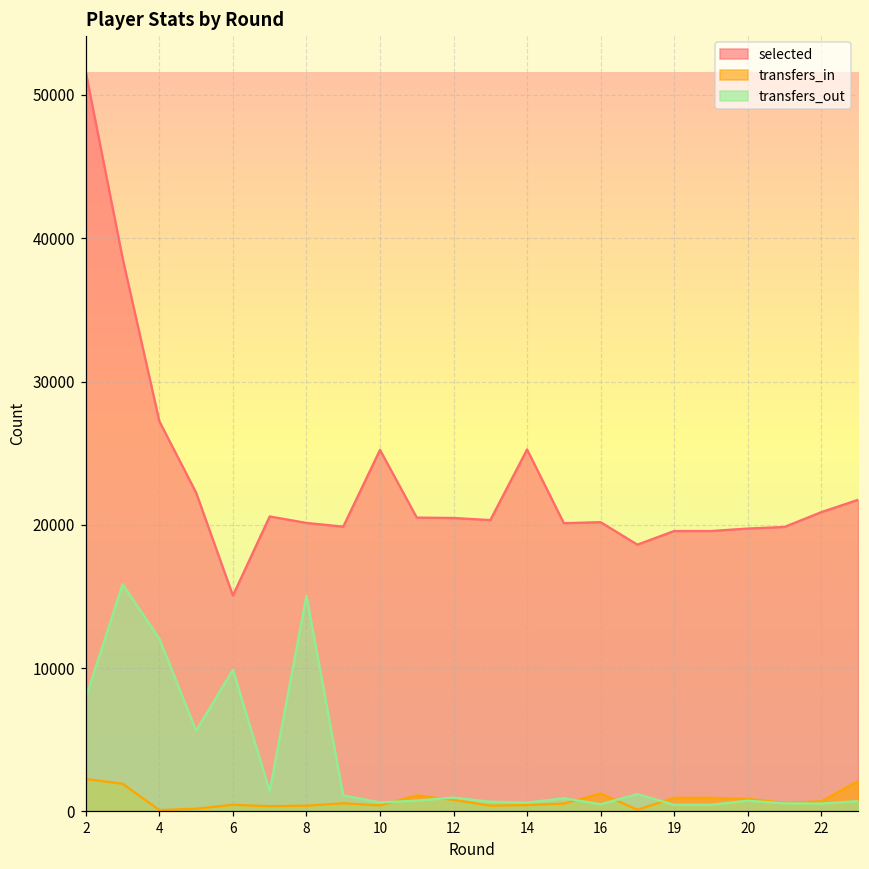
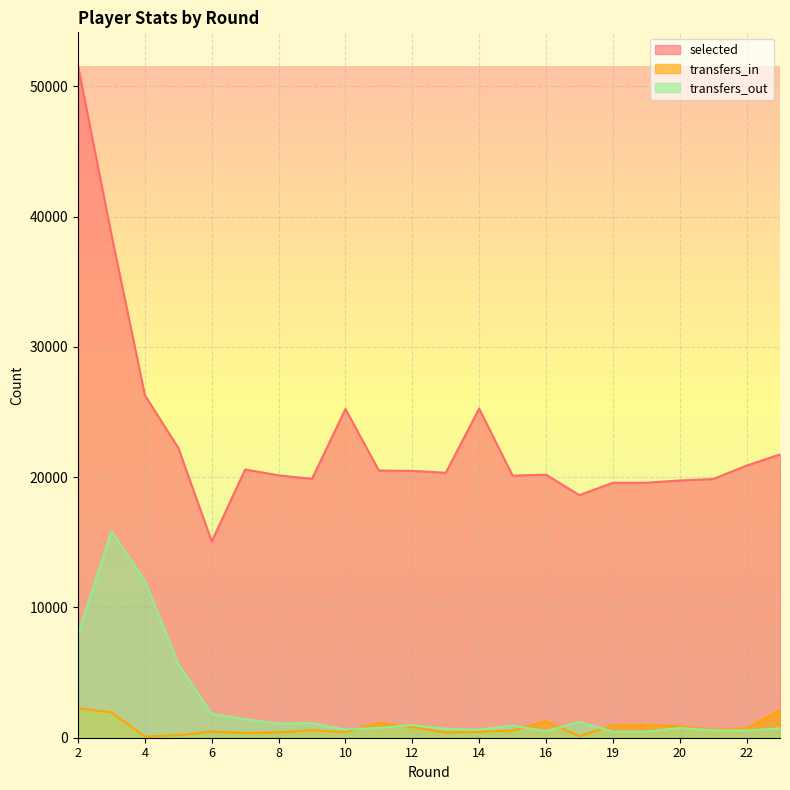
  {
    "selected": {
      "2": 51600,
-     "4": 27200,
+     "4": 26300,
      "6": 15100,
      "8": 20100,
      "10": 25200,
      "12": 20500,
      "14": 25300,
      "16": 20200,
      "20": 19700,
      "22": 20900
    },
    "transfers_in": {
      "2": 2300,
      "4": 100,
      "6": 500,
      "8": 400,
      "10": 400,
      "16": 1300
    },
    "transfers_out": {
      "2": 7900,
      "4": 12100,
-     "6": 9900,
-     "8": 15100,
+     "6": 1800,
+     "8": 1100,
      "10": 600,
      "16": 500
    }
  }
